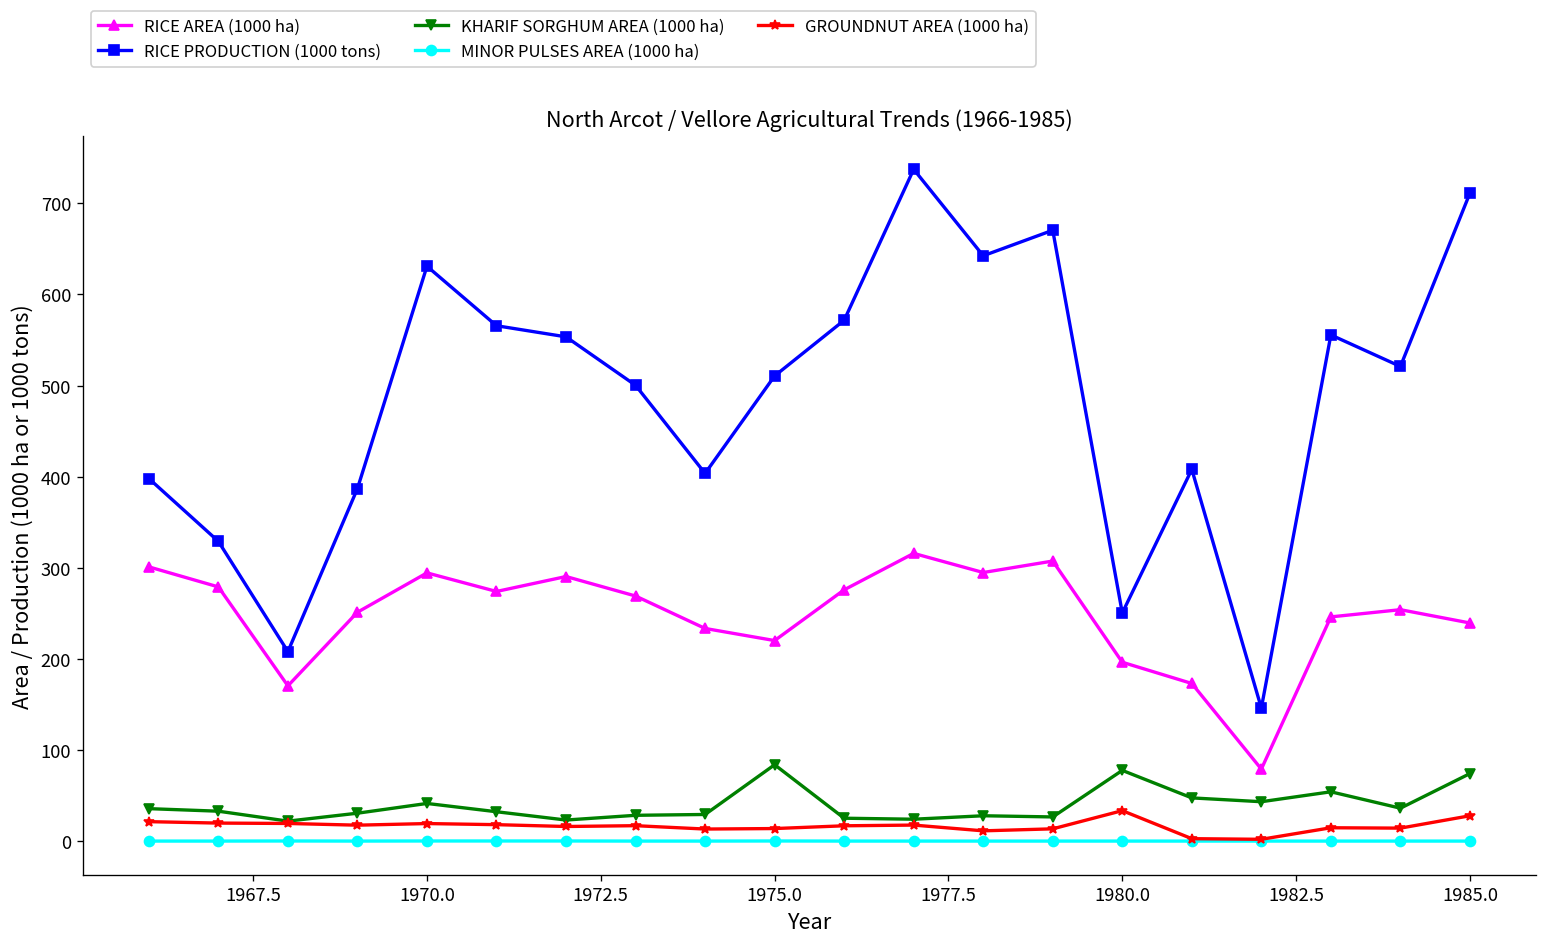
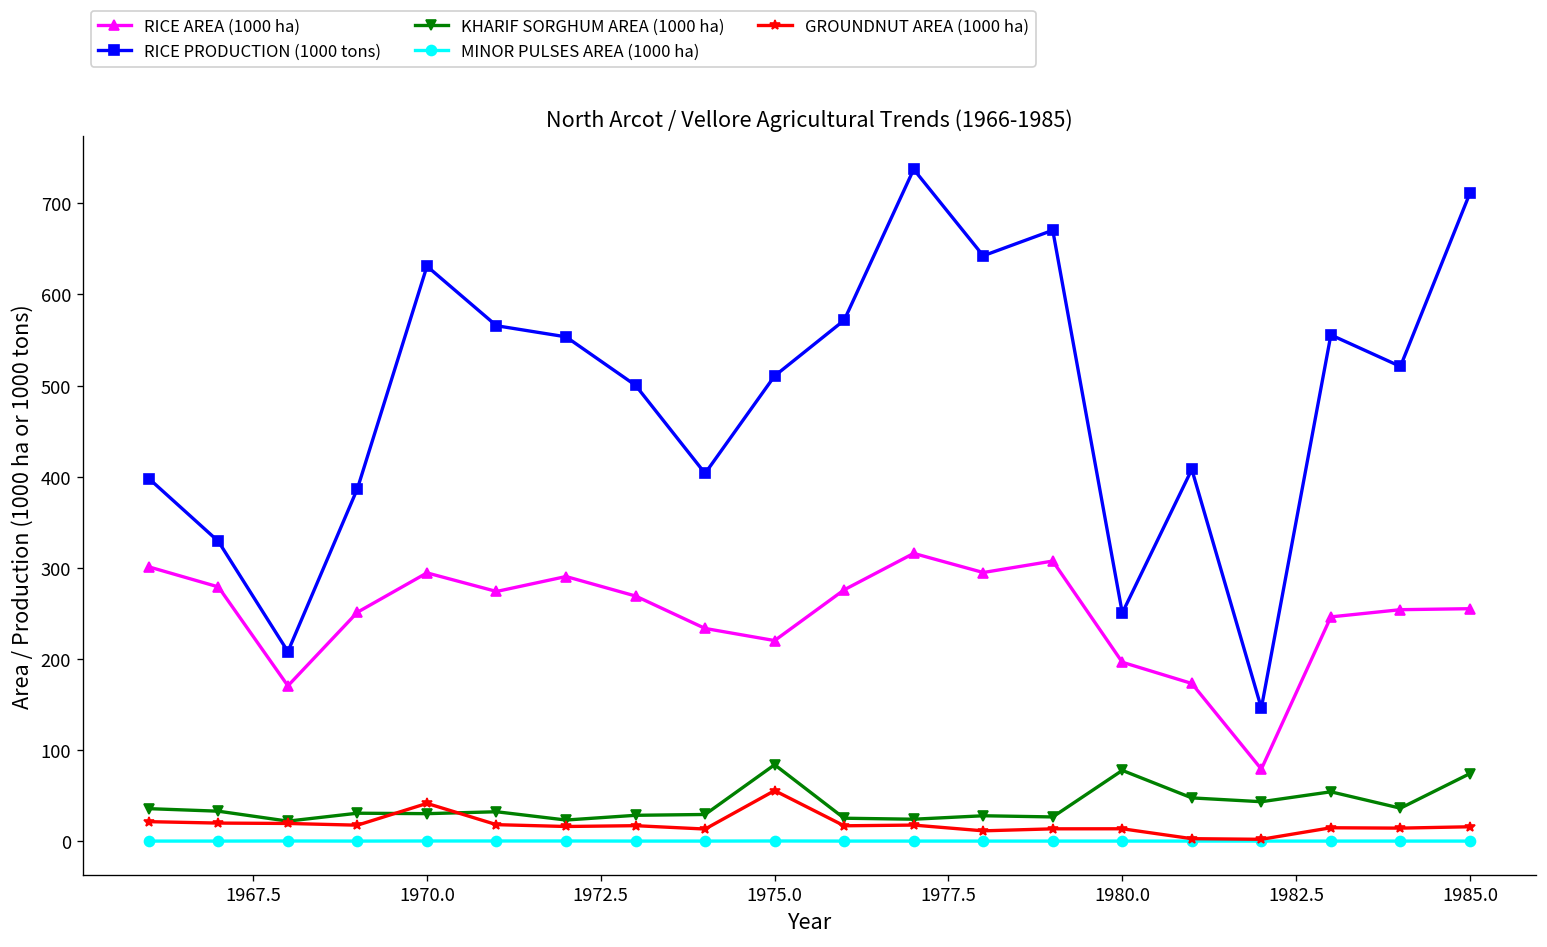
  {
    "RICE AREA (1000 ha)": {
      "1970.0": 290,
      "1975.0": 220,
      "1980.0": 200,
-     "1985.0": 240
+     "1985.0": 260
    },
    "RICE PRODUCTION (1000 tons)": {
      "1970.0": 630,
      "1975.0": 510,
      "1980.0": 250,
      "1985.0": 710
    },
    "KHARIF SORGHUM AREA (1000 ha)": {
-     "1970.0": 40,
+     "1970.0": 30,
      "1975.0": 80,
      "1980.0": 80,
      "1985.0": 70
    },
    "MINOR PULSES AREA (1000 ha)": {
      "1970.0": 0,
      "1975.0": 0,
      "1980.0": 0,
      "1985.0": 0
    },
    "GROUNDNUT AREA (1000 ha)": {
-     "1970.0": 20,
-     "1975.0": 10,
-     "1980.0": 30,
-     "1985.0": 30
+     "1970.0": 40,
+     "1975.0": 60,
+     "1980.0": 10,
+     "1985.0": 20
    }
  }
